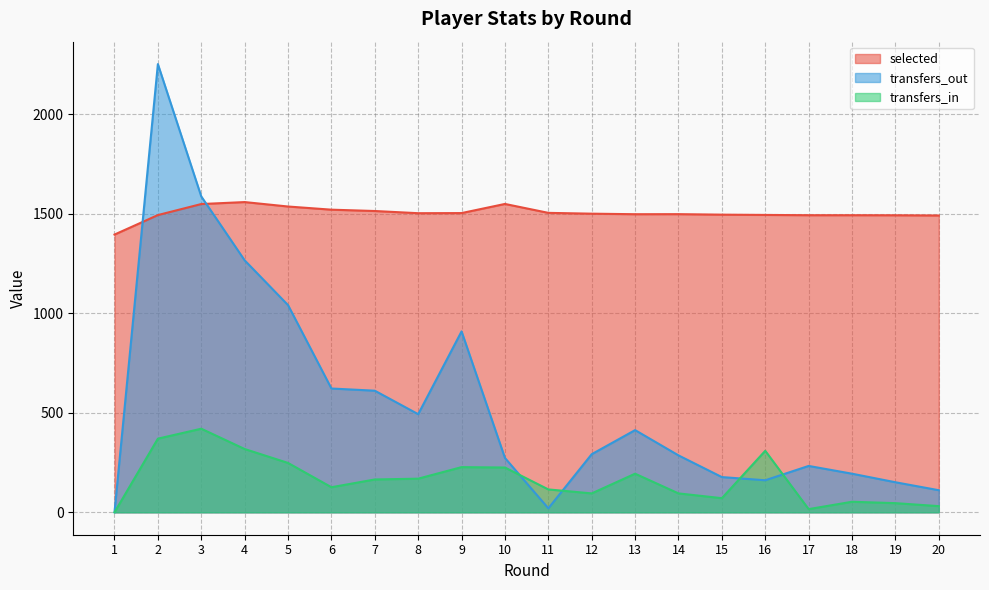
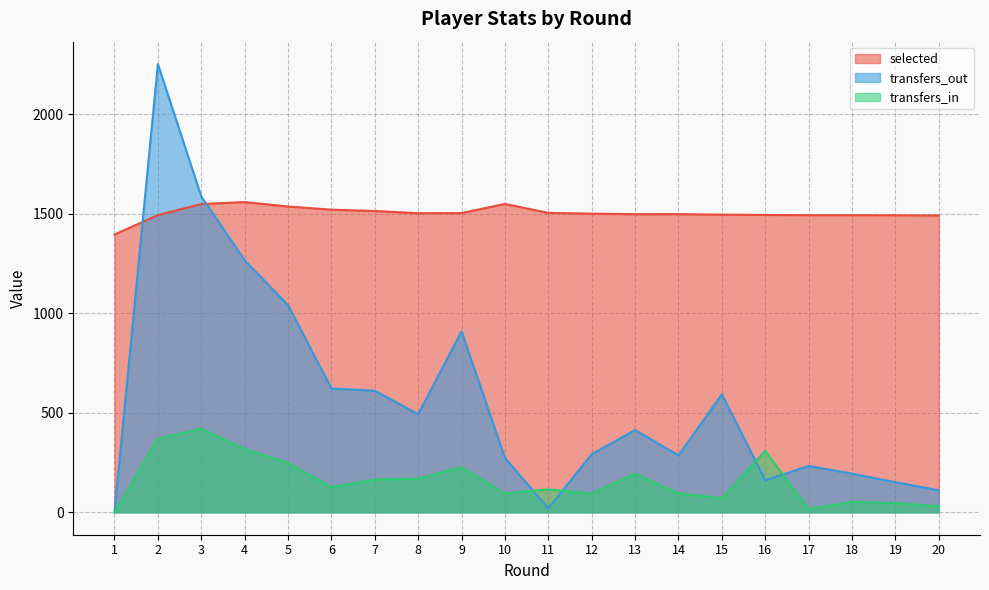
  {
    "selected": {
      "1": 1400,
      "2": 1490,
      "3": 1550,
      "4": 1560,
      "5": 1540,
      "6": 1520,
      "7": 1510,
      "8": 1500,
      "9": 1500,
      "10": 1550,
      "11": 1500,
      "12": 1500,
      "13": 1500,
      "14": 1500,
      "15": 1500,
      "16": 1490,
      "17": 1490,
      "18": 1490,
      "19": 1490,
      "20": 1490
    },
    "transfers_out": {
      "2": 2250,
      "3": 1590,
      "4": 1270,
      "5": 1040,
      "6": 620,
      "7": 610,
      "8": 490,
      "9": 910,
      "10": 270,
      "11": 20,
      "12": 290,
      "13": 410,
      "14": 290,
-     "15": 180,
+     "15": 590,
      "16": 160,
      "17": 230,
      "18": 190,
      "19": 150,
      "20": 110
    },
    "transfers_in": {
      "2": 370,
      "3": 420,
      "4": 320,
      "5": 250,
      "6": 130,
      "7": 170,
      "8": 170,
      "9": 230,
-     "10": 230,
+     "10": 100,
      "11": 120,
      "12": 100,
      "13": 190,
      "14": 100,
      "15": 70,
      "16": 310,
      "17": 20,
      "18": 50,
      "19": 50,
      "20": 30
    }
  }
